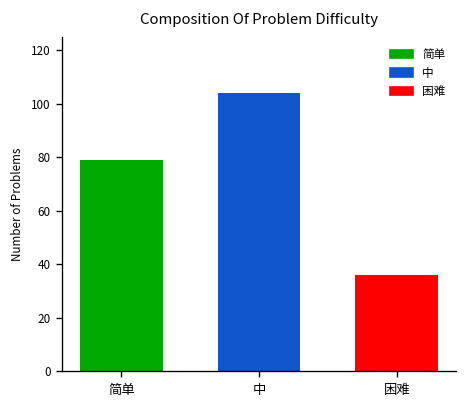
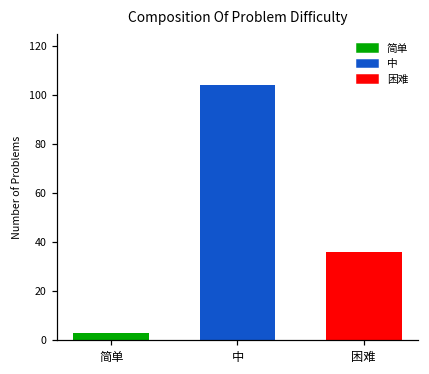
  {
-   "简单": 79,
+   "简单": 3,
    "中": 104,
    "困难": 36
  }
